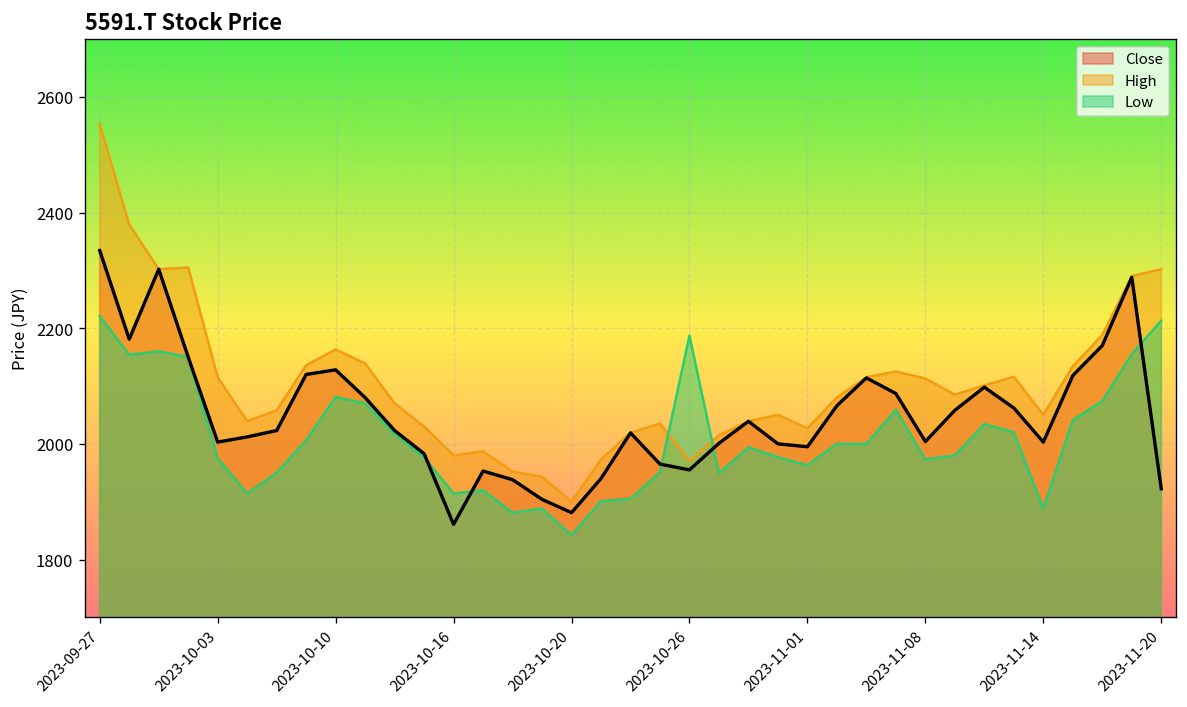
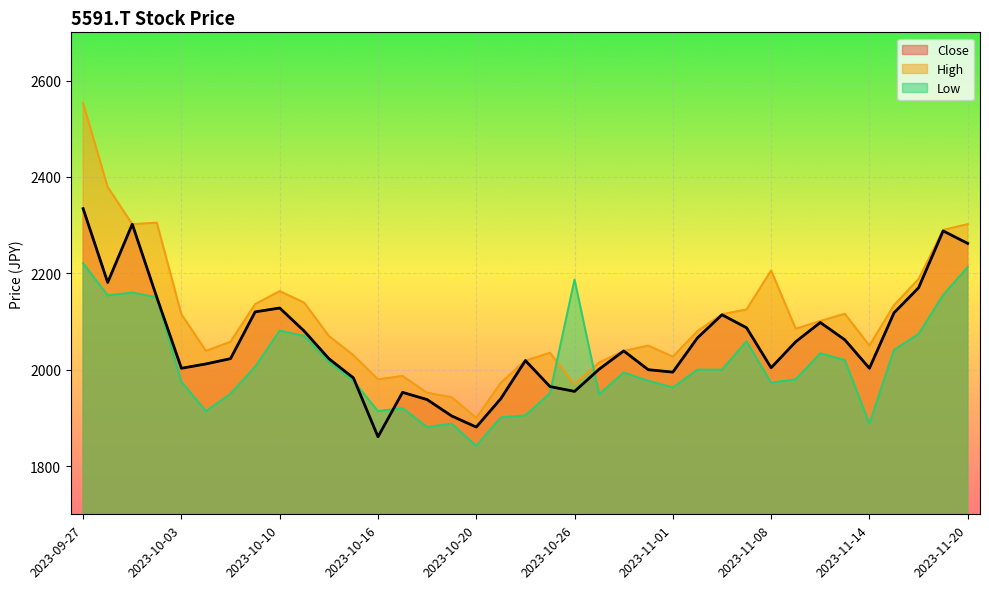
  {
    "Close": {
      "2023-09-27": 2330,
      "2023-10-03": 2000,
      "2023-10-10": 2130,
      "2023-10-16": 1860,
      "2023-10-20": 1880,
      "2023-10-26": 1960,
      "2023-11-01": 2000,
      "2023-11-08": 2000,
      "2023-11-14": 2000,
-     "2023-11-20": 1920
+     "2023-11-20": 2260
    },
    "High": {
      "2023-09-27": 2550,
      "2023-10-03": 2120,
      "2023-10-10": 2160,
      "2023-10-16": 1980,
      "2023-10-20": 1900,
      "2023-10-26": 1970,
      "2023-11-01": 2030,
-     "2023-11-08": 2110,
+     "2023-11-08": 2210,
      "2023-11-14": 2050,
      "2023-11-20": 2300
    },
    "Low": {
      "2023-09-27": 2220,
      "2023-10-03": 1980,
      "2023-10-10": 2080,
      "2023-10-16": 1910,
      "2023-10-20": 1840,
      "2023-10-26": 2190,
      "2023-11-01": 1960,
      "2023-11-08": 1970,
      "2023-11-14": 1890,
      "2023-11-20": 2210
    }
  }
